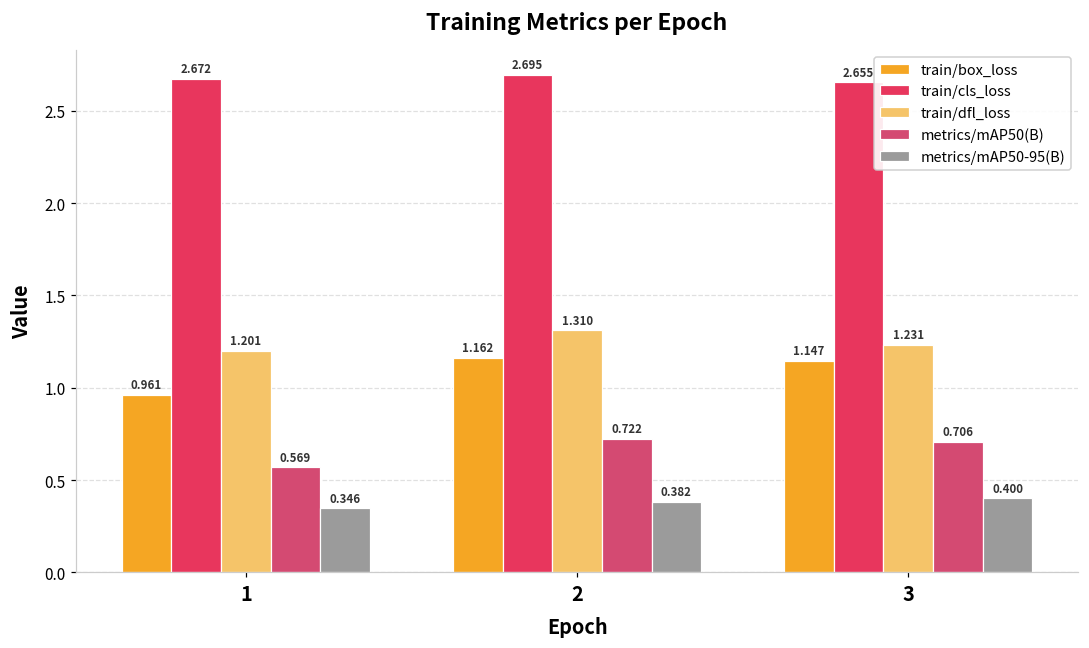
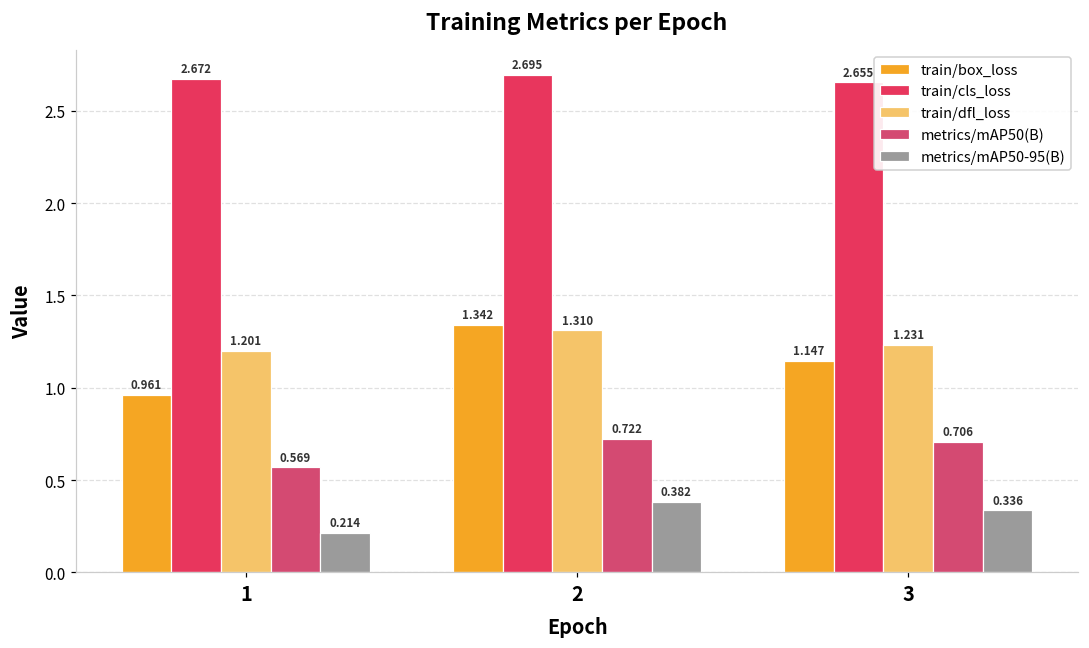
  {
    "train/box_loss": {
      "1": 0.961,
-     "2": 1.162,
+     "2": 1.342,
      "3": 1.147
    },
    "train/dfl_loss": {
      "1": 1.201,
      "2": 1.310,
      "3": 1.231
    },
    "metrics/mAP50-95(B)": {
-     "1": 0.346,
+     "1": 0.214,
      "2": 0.382,
-     "3": 0.400
+     "3": 0.336
    }
  }
